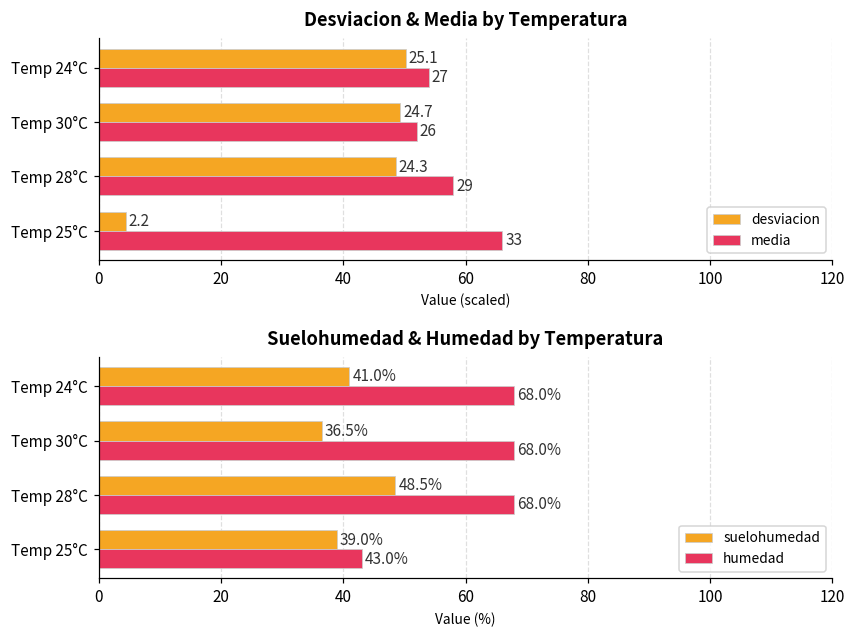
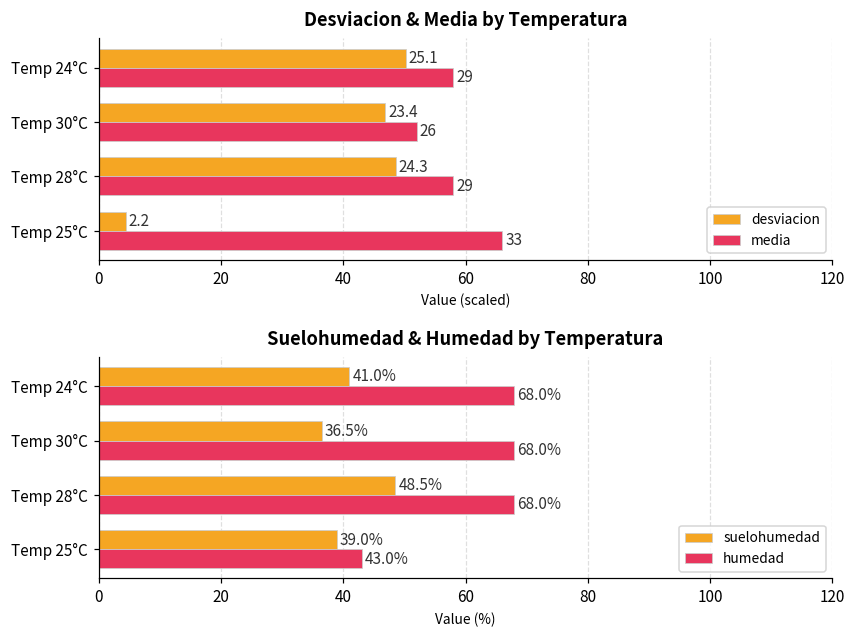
  {
    "Desviacion & Media by Temperatura": {
      "desviacion": {
-       "Temp 30°C": "24.7"
+       "Temp 30°C": "23.4"
      },
      "media": {
-       "Temp 24°C": "27"
+       "Temp 24°C": "29"
      }
    },
    "Suelohumedad & Humedad by Temperatura": {
      "suelohumedad": {
        "Temp 24°C": "41.0%",
        "Temp 30°C": "36.5%",
        "Temp 28°C": "48.5%",
        "Temp 25°C": "39.0%"
      },
      "humedad": {
        "Temp 24°C": "68.0%",
        "Temp 30°C": "68.0%",
        "Temp 28°C": "68.0%",
        "Temp 25°C": "43.0%"
      }
    }
  }
